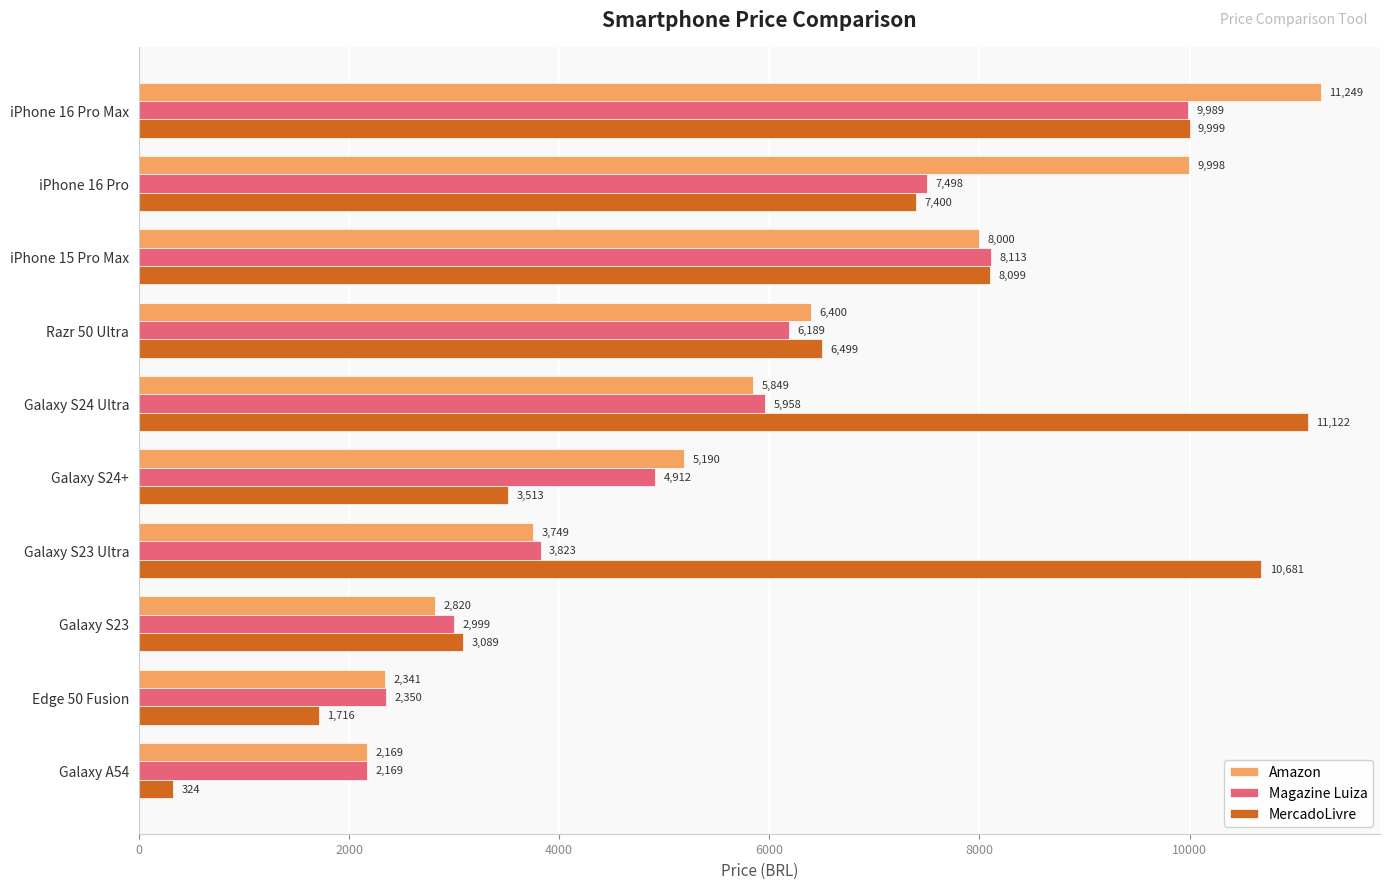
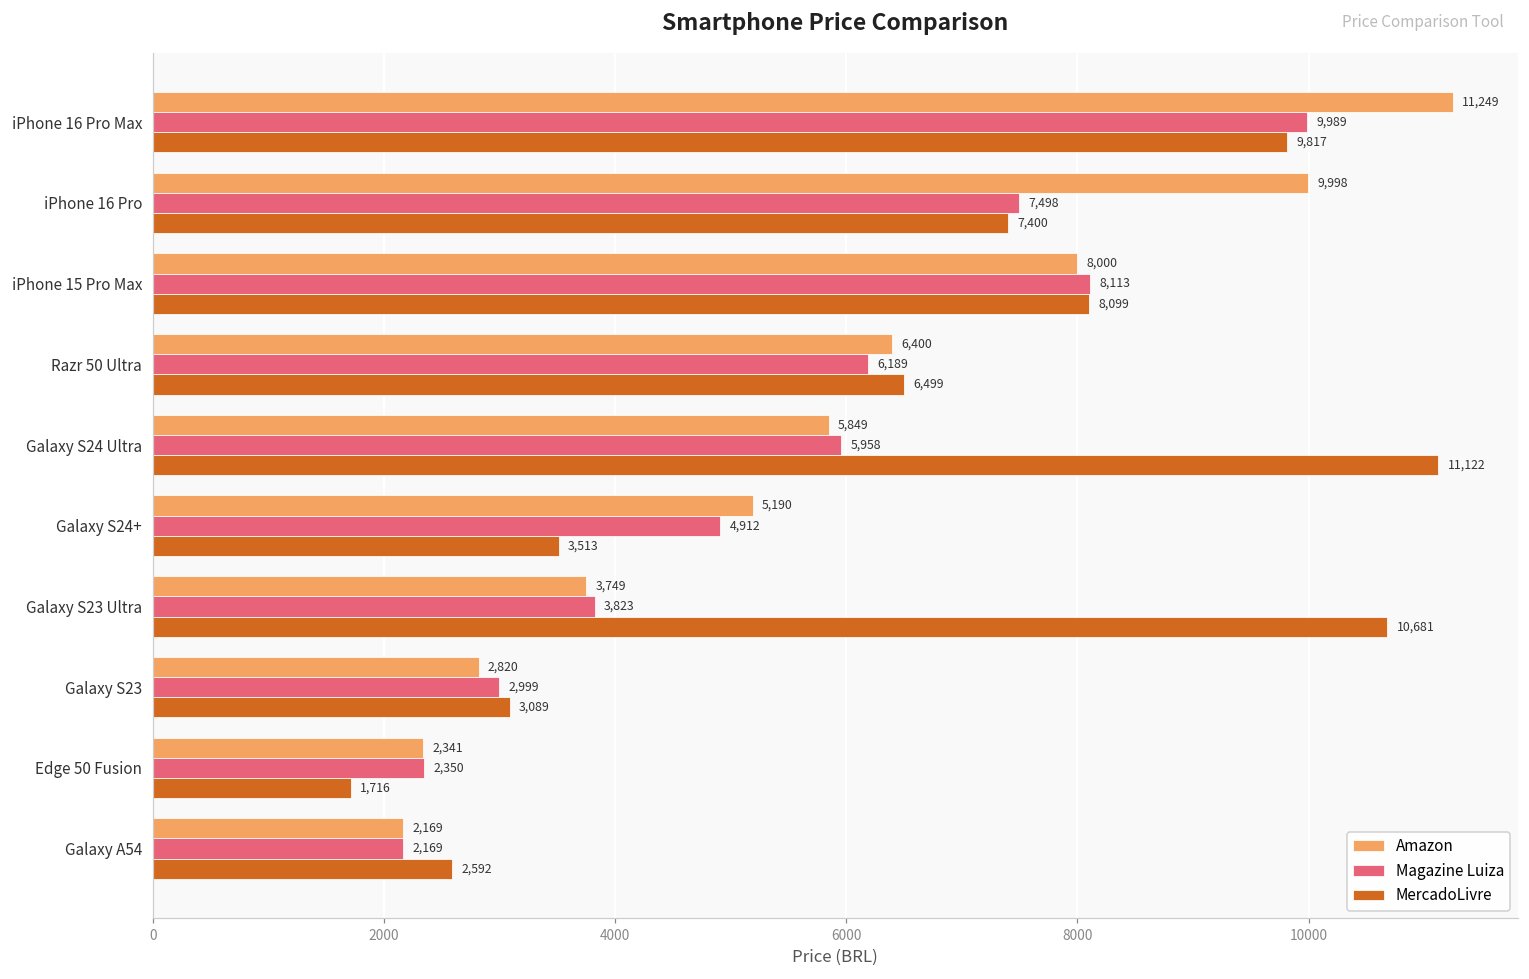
  {
    "Amazon": {
      "iPhone 16 Pro Max": "11,249",
      "iPhone 16 Pro": "9,998",
      "iPhone 15 Pro Max": "8,000",
      "Razr 50 Ultra": "6,400",
      "Galaxy S24 Ultra": "5,849",
      "Galaxy S24+": "5,190",
      "Galaxy S23 Ultra": "3,749",
      "Galaxy S23": "2,820",
      "Edge 50 Fusion": "2,341",
      "Galaxy A54": "2,169"
    },
    "Magazine Luiza": {
      "iPhone 16 Pro Max": "9,989",
      "iPhone 16 Pro": "7,498",
      "iPhone 15 Pro Max": "8,113",
      "Razr 50 Ultra": "6,189",
      "Galaxy S24 Ultra": "5,958",
      "Galaxy S24+": "4,912",
      "Galaxy S23 Ultra": "3,823",
      "Galaxy S23": "2,999",
      "Edge 50 Fusion": "2,350",
      "Galaxy A54": "2,169"
    },
    "MercadoLivre": {
-     "iPhone 16 Pro Max": "9,999",
+     "iPhone 16 Pro Max": "9,817",
      "iPhone 16 Pro": "7,400",
      "iPhone 15 Pro Max": "8,099",
      "Razr 50 Ultra": "6,499",
      "Galaxy S24 Ultra": "11,122",
      "Galaxy S24+": "3,513",
      "Galaxy S23 Ultra": "10,681",
      "Galaxy S23": "3,089",
      "Edge 50 Fusion": "1,716",
-     "Galaxy A54": "324"
+     "Galaxy A54": "2,592"
    }
  }
